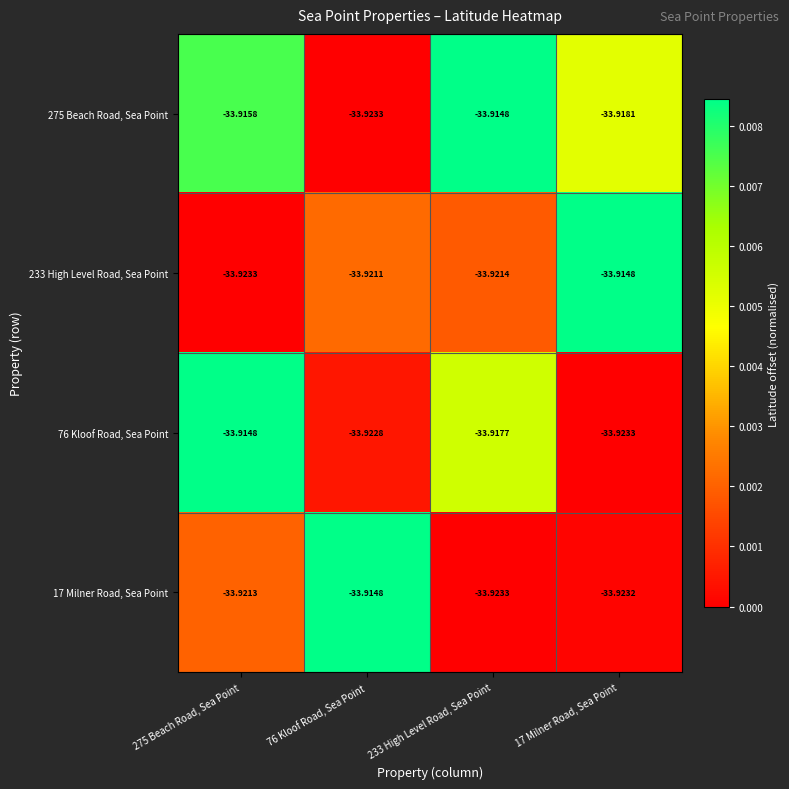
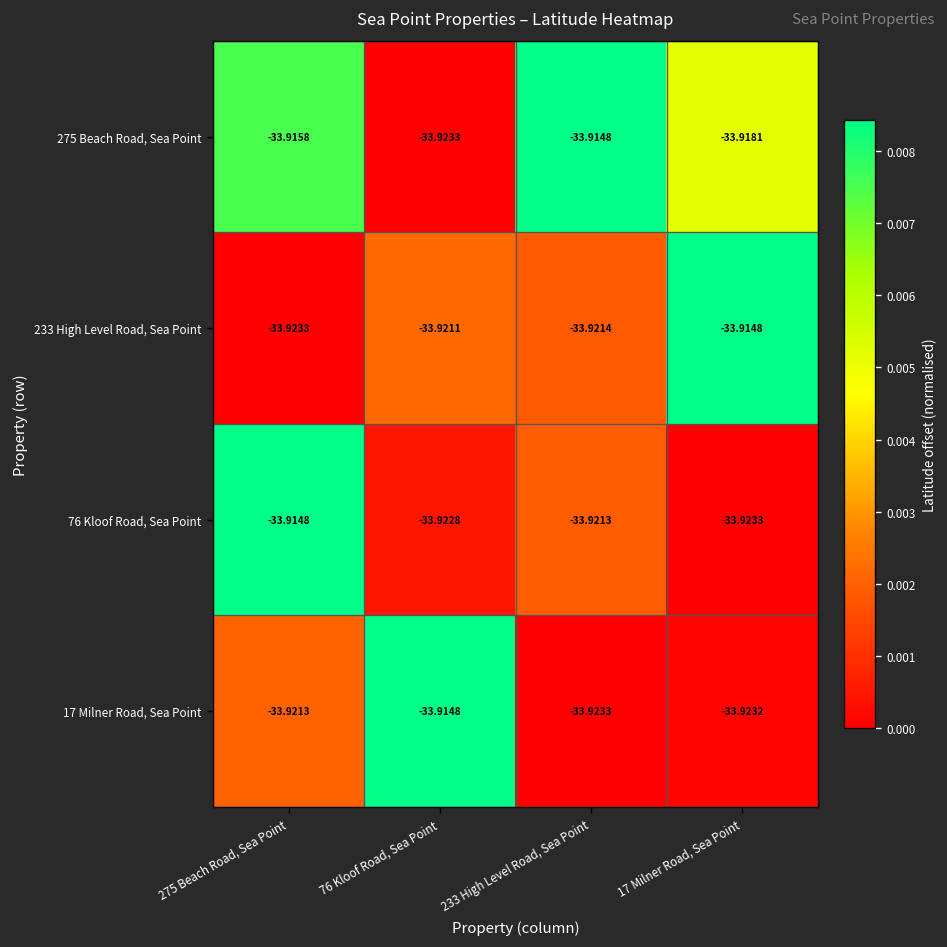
  {
    "275 Beach Road, Sea Point": {
      "275 Beach Road, Sea Point": -33.9158,
      "76 Kloof Road, Sea Point": -33.9233,
      "233 High Level Road, Sea Point": -33.9148,
      "17 Milner Road, Sea Point": -33.9181
    },
    "233 High Level Road, Sea Point": {
      "275 Beach Road, Sea Point": -33.9233,
      "76 Kloof Road, Sea Point": -33.9211,
      "233 High Level Road, Sea Point": -33.9214,
      "17 Milner Road, Sea Point": -33.9148
    },
    "76 Kloof Road, Sea Point": {
      "275 Beach Road, Sea Point": -33.9148,
      "76 Kloof Road, Sea Point": -33.9228,
-     "233 High Level Road, Sea Point": -33.9177,
+     "233 High Level Road, Sea Point": -33.9213,
      "17 Milner Road, Sea Point": -33.9233
    },
    "17 Milner Road, Sea Point": {
      "275 Beach Road, Sea Point": -33.9213,
      "76 Kloof Road, Sea Point": -33.9148,
      "233 High Level Road, Sea Point": -33.9233,
      "17 Milner Road, Sea Point": -33.9232
    }
  }
